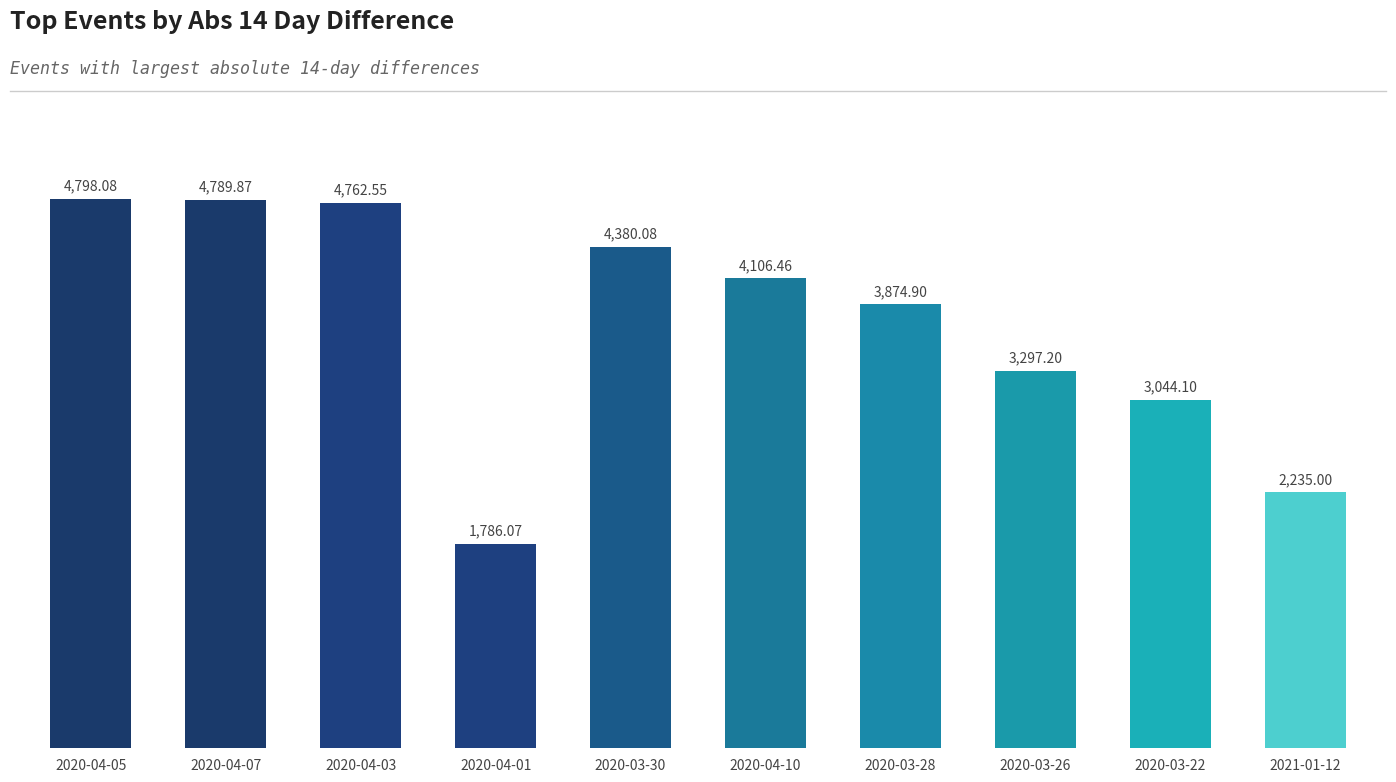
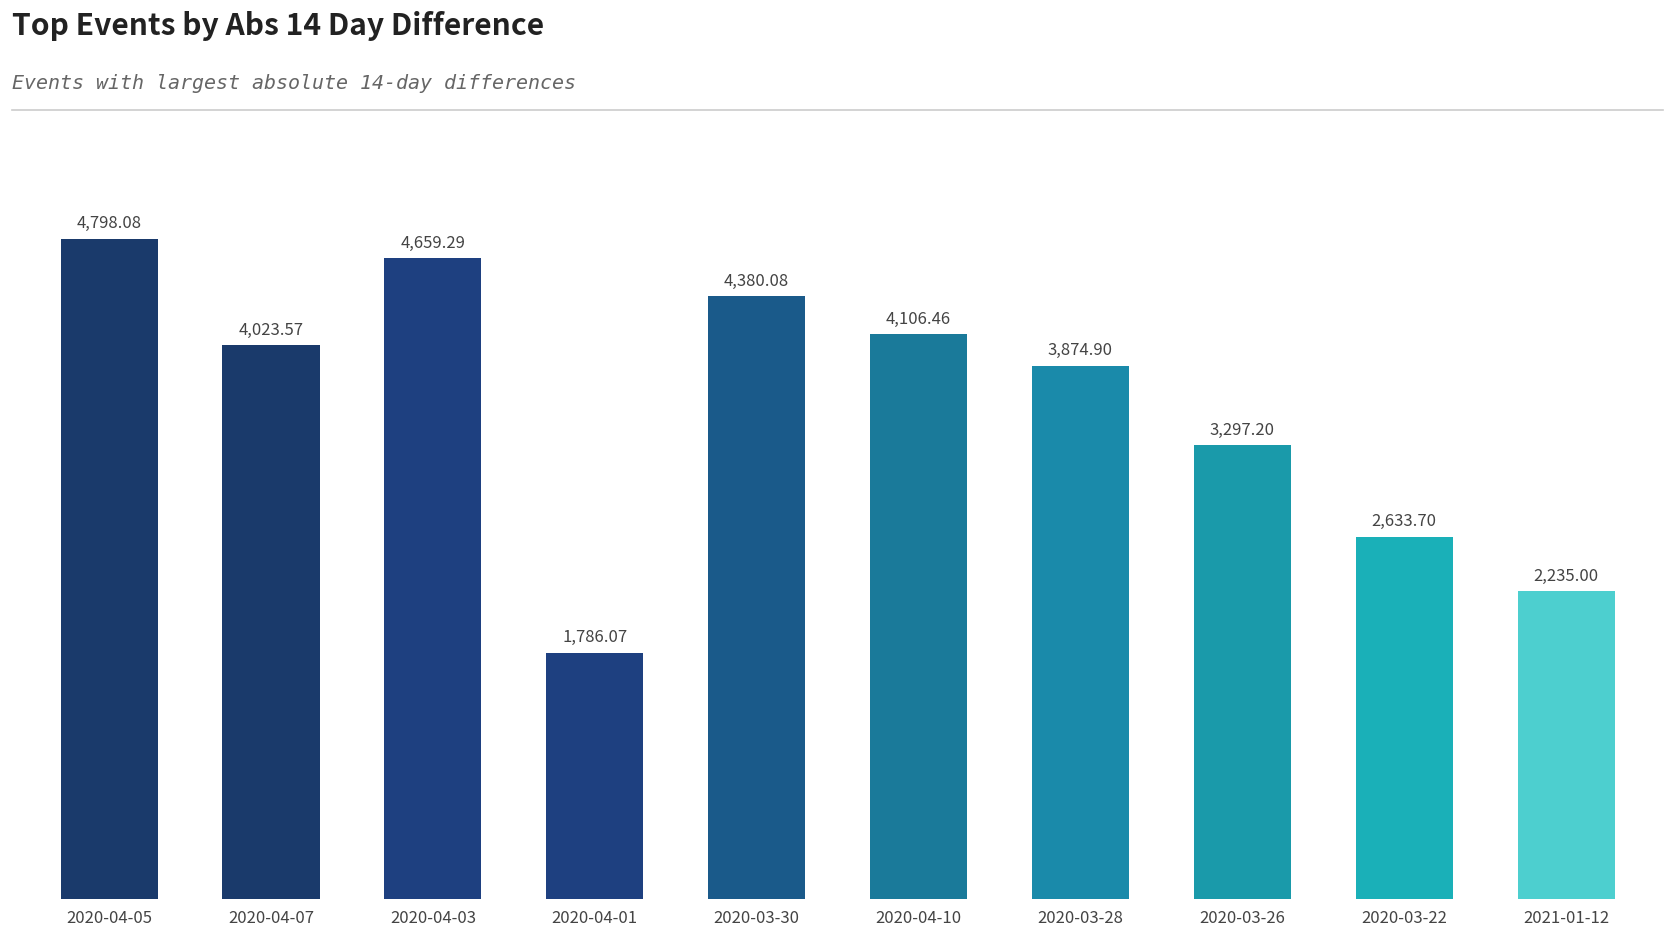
  {
    "2020-04-05": "4,798.08",
-   "2020-04-07": "4,789.87",
-   "2020-04-03": "4,762.55",
+   "2020-04-07": "4,023.57",
+   "2020-04-03": "4,659.29",
    "2020-04-01": "1,786.07",
    "2020-03-30": "4,380.08",
    "2020-04-10": "4,106.46",
    "2020-03-28": "3,874.90",
    "2020-03-26": "3,297.20",
-   "2020-03-22": "3,044.10",
+   "2020-03-22": "2,633.70",
    "2021-01-12": "2,235.00"
  }
